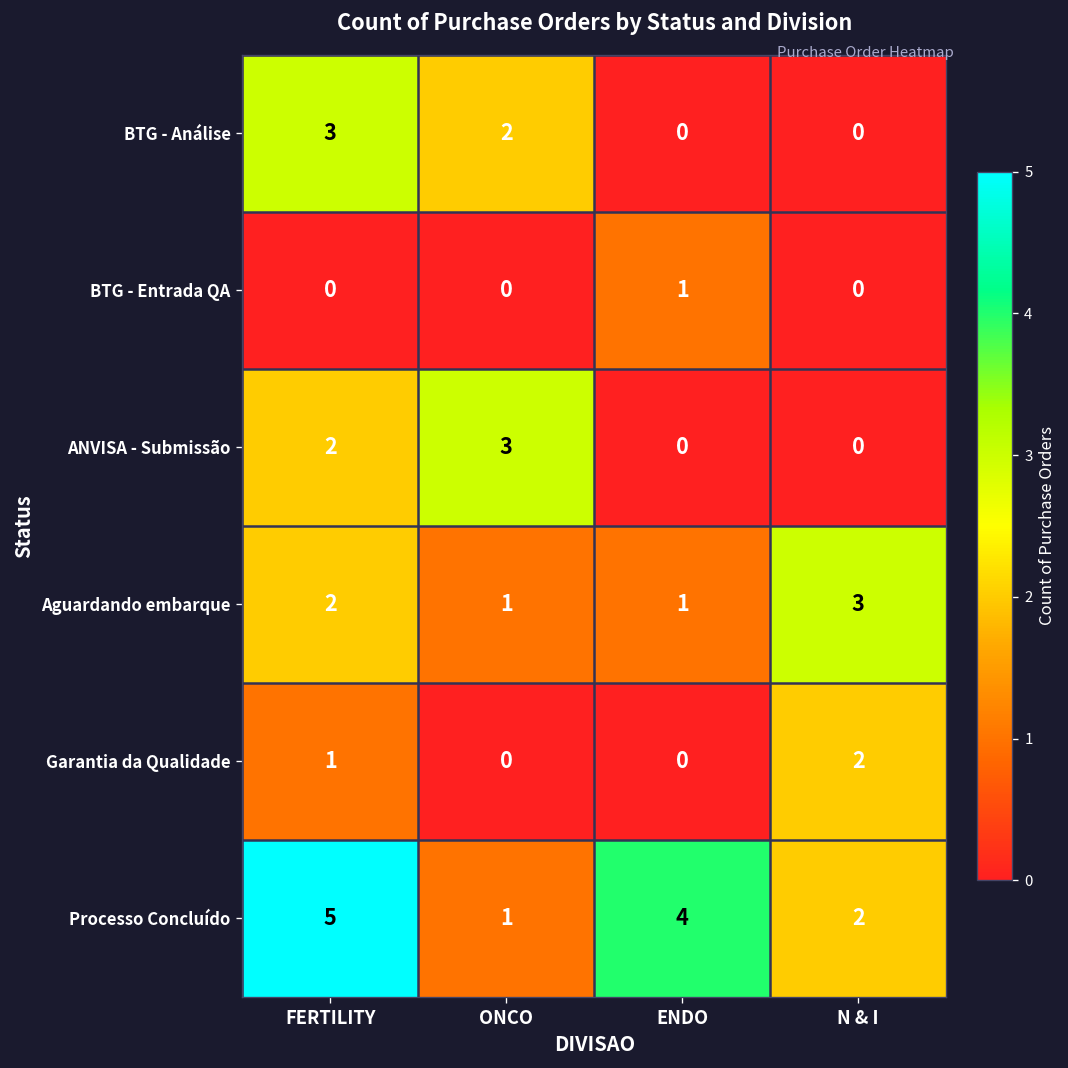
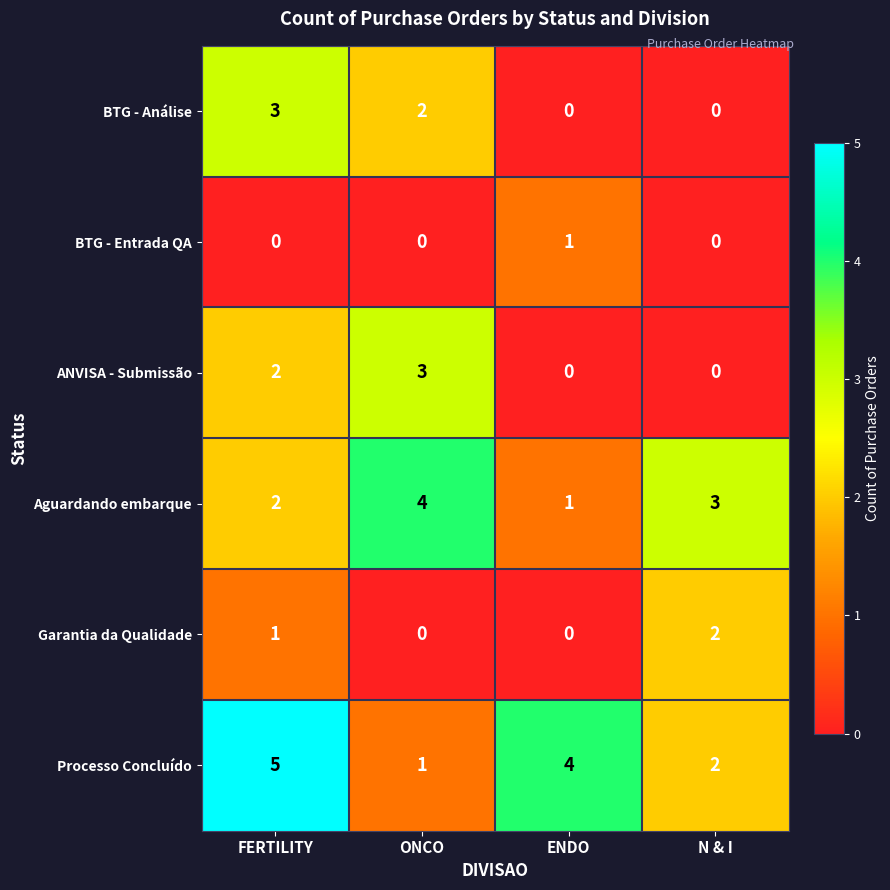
  {
    "BTG - Análise": {
      "FERTILITY": 3,
      "ONCO": 2,
      "ENDO": 0,
      "N & I": 0
    },
    "BTG - Entrada QA": {
      "FERTILITY": 0,
      "ONCO": 0,
      "ENDO": 1,
      "N & I": 0
    },
    "ANVISA - Submissão": {
      "FERTILITY": 2,
      "ONCO": 3,
      "ENDO": 0,
      "N & I": 0
    },
    "Aguardando embarque": {
      "FERTILITY": 2,
-     "ONCO": 1,
+     "ONCO": 4,
      "ENDO": 1,
      "N & I": 3
    },
    "Garantia da Qualidade": {
      "FERTILITY": 1,
      "ONCO": 0,
      "ENDO": 0,
      "N & I": 2
    },
    "Processo Concluído": {
      "FERTILITY": 5,
      "ONCO": 1,
      "ENDO": 4,
      "N & I": 2
    }
  }
